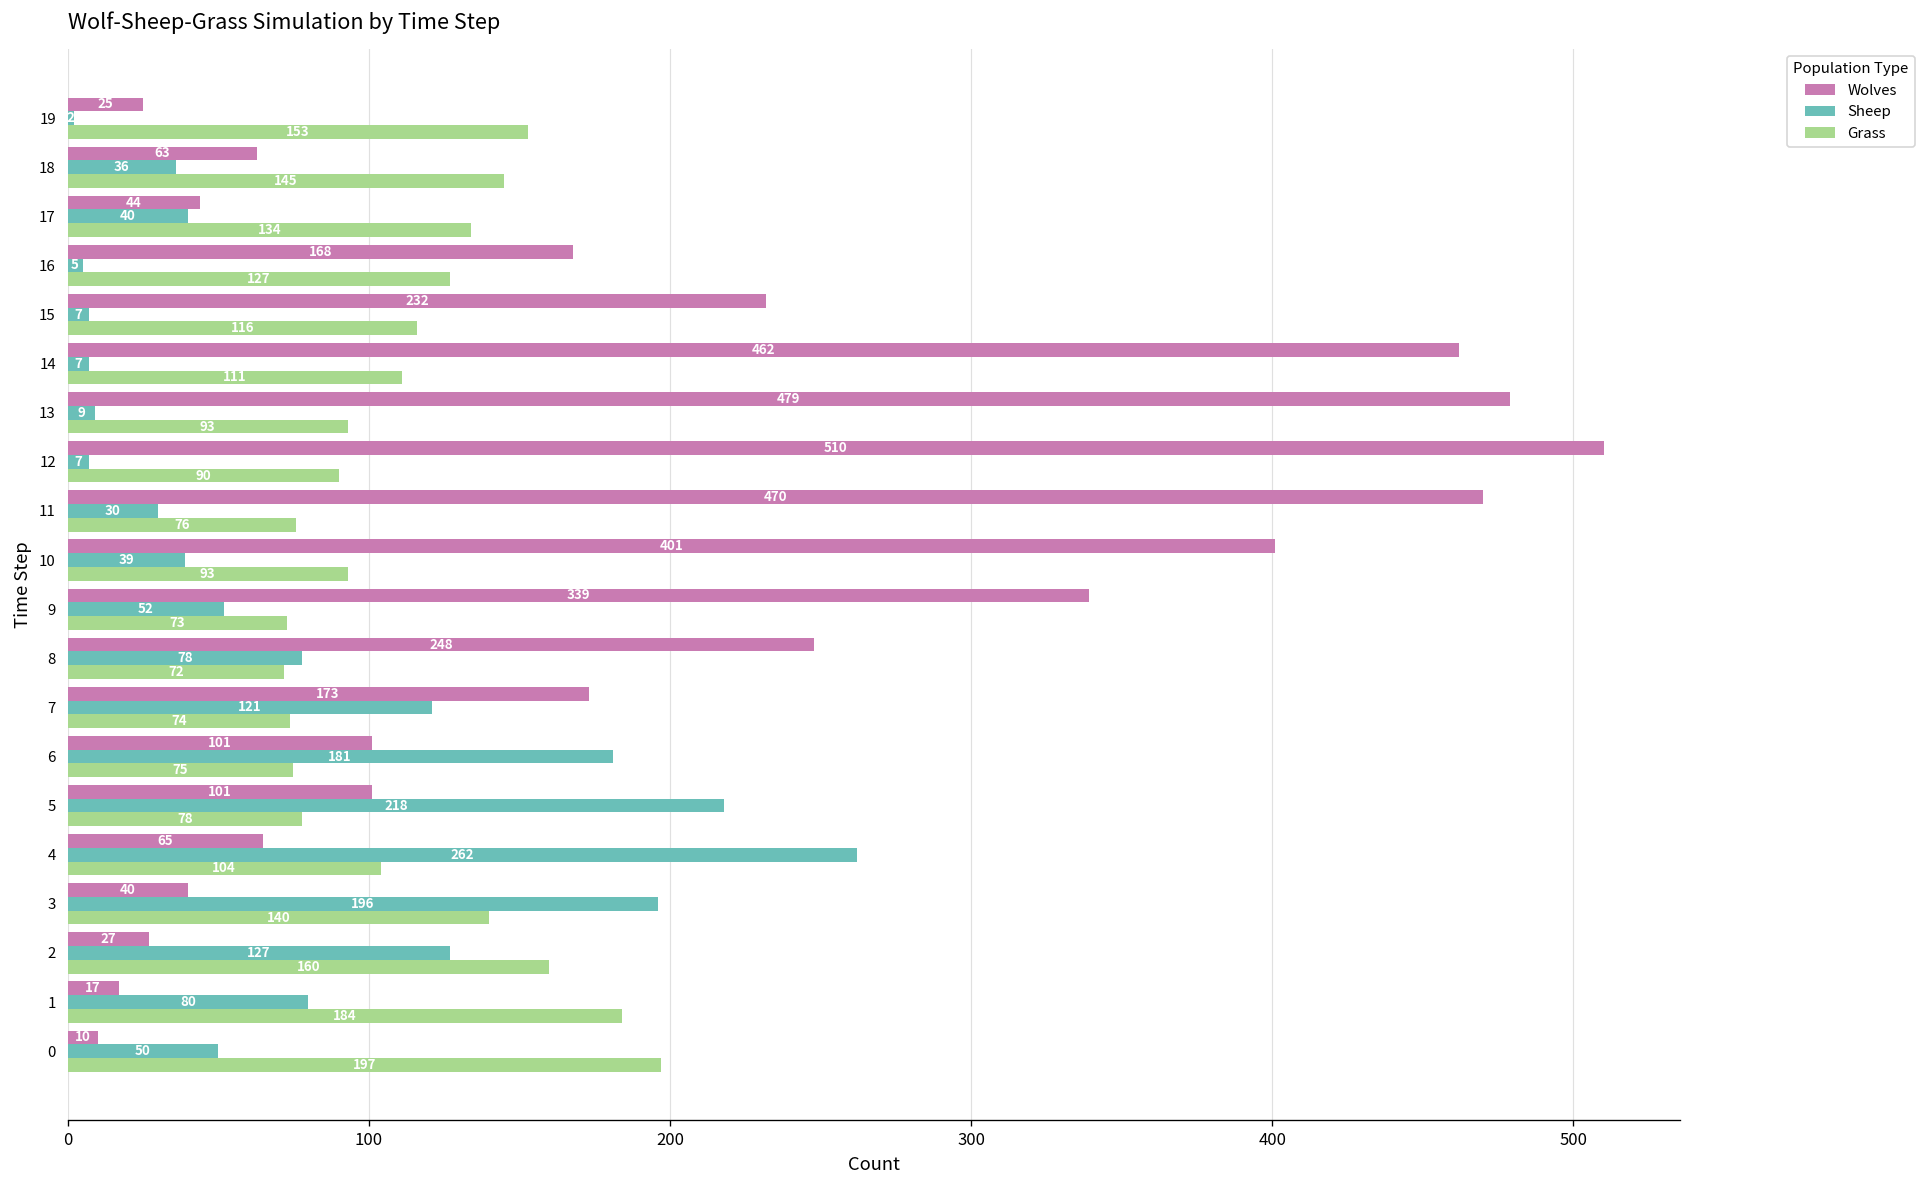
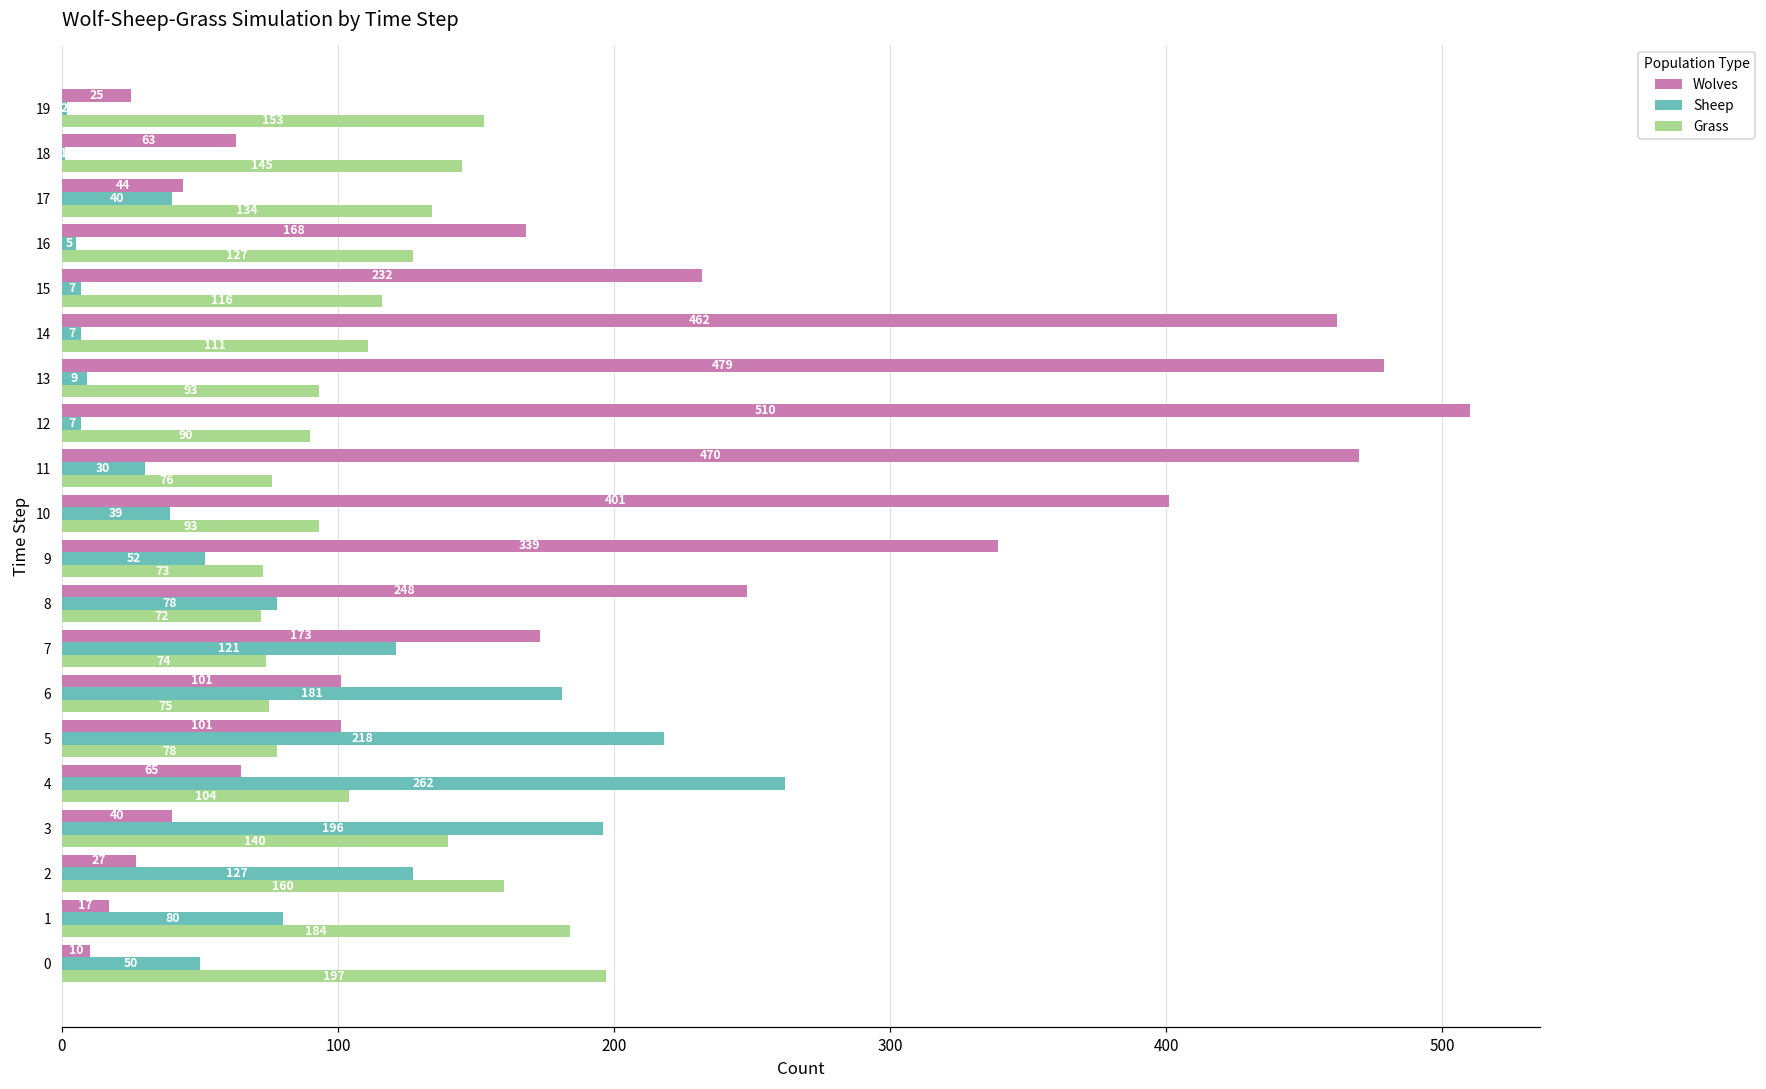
  {
    "Wolves": {
      "19": 25,
      "18": 63,
      "17": 44,
      "16": 168,
      "15": 232,
      "14": 462,
      "13": 479,
      "12": 510,
      "11": 470,
      "10": 401,
      "9": 339,
      "8": 248,
      "7": 173,
      "6": 101,
      "5": 101,
      "4": 65,
      "3": 40,
      "2": 27,
      "1": 17,
      "0": 10
    },
    "Sheep": {
-     "18": 36
+     "18": 1
    },
    "Grass": {
      "19": 153,
      "18": 145,
      "17": 134,
      "16": 127,
      "15": 116,
      "14": 111,
      "13": 93,
      "12": 90,
      "11": 76,
      "10": 93,
      "9": 73,
      "8": 72,
      "7": 74,
      "6": 75,
      "5": 78,
      "4": 104,
      "3": 140,
      "2": 160,
      "1": 184,
      "0": 197
    }
  }
